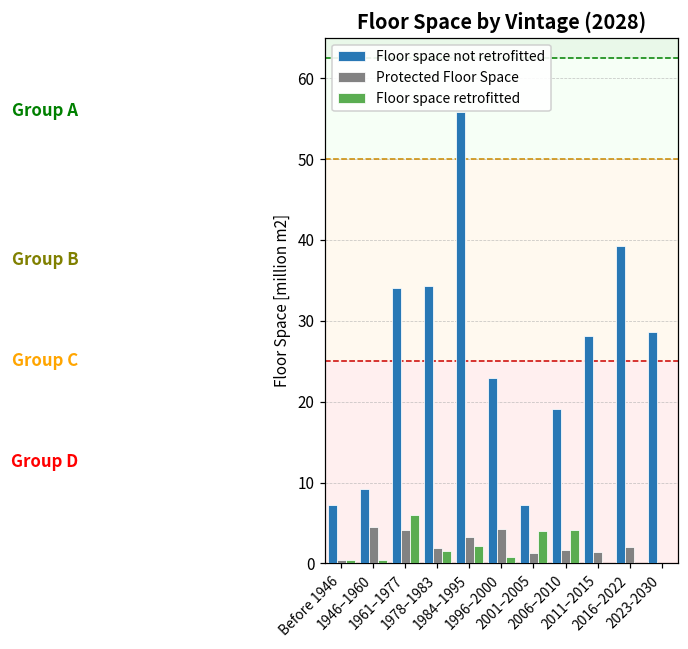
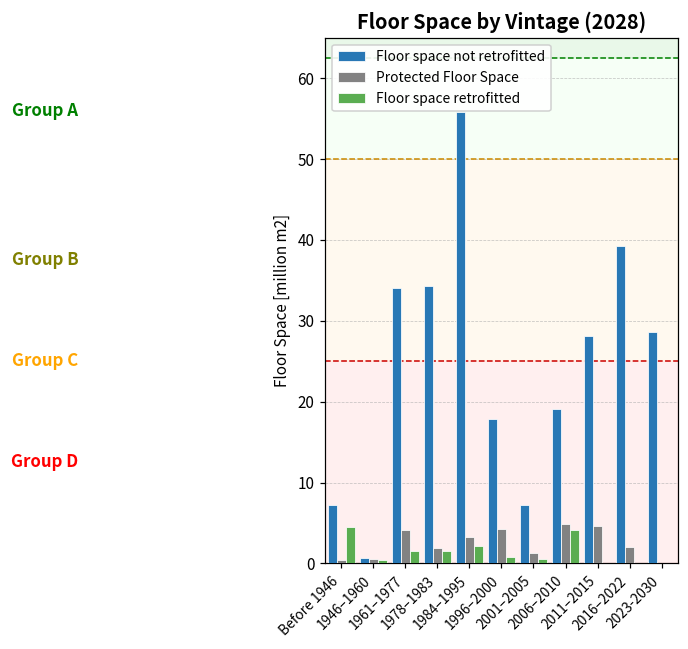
  {
    "Floor space not retrofitted": {
      "Before 1946": 7,
-     "1946–1960": 9,
+     "1946–1960": 1,
      "1961–1977": 34,
      "1978–1983": 34,
-     "1996–2000": 23,
+     "1996–2000": 18,
      "2001–2005": 7,
      "2006–2010": 19,
      "2011–2015": 28,
      "2016–2022": 39,
      "2023-2030": 29
    },
    "Protected Floor Space": {
      "Before 1946": 0,
-     "1946–1960": 5,
+     "1946–1960": 1,
      "1961–1977": 4,
      "1978–1983": 2,
      "1984–1995": 3,
      "1996–2000": 4,
      "2001–2005": 1,
-     "2006–2010": 2,
-     "2011–2015": 1,
+     "2006–2010": 5,
+     "2011–2015": 5,
      "2016–2022": 2,
      "2023-2030": 0
    },
    "Floor space retrofitted": {
-     "Before 1946": 0,
+     "Before 1946": 5,
      "1946–1960": 0,
-     "1961–1977": 6,
+     "1961–1977": 2,
      "1978–1983": 2,
      "1984–1995": 2,
      "1996–2000": 1,
-     "2001–2005": 4,
+     "2001–2005": 1,
      "2006–2010": 4,
      "2011–2015": 0,
      "2016–2022": 0,
      "2023-2030": 0
    }
  }
